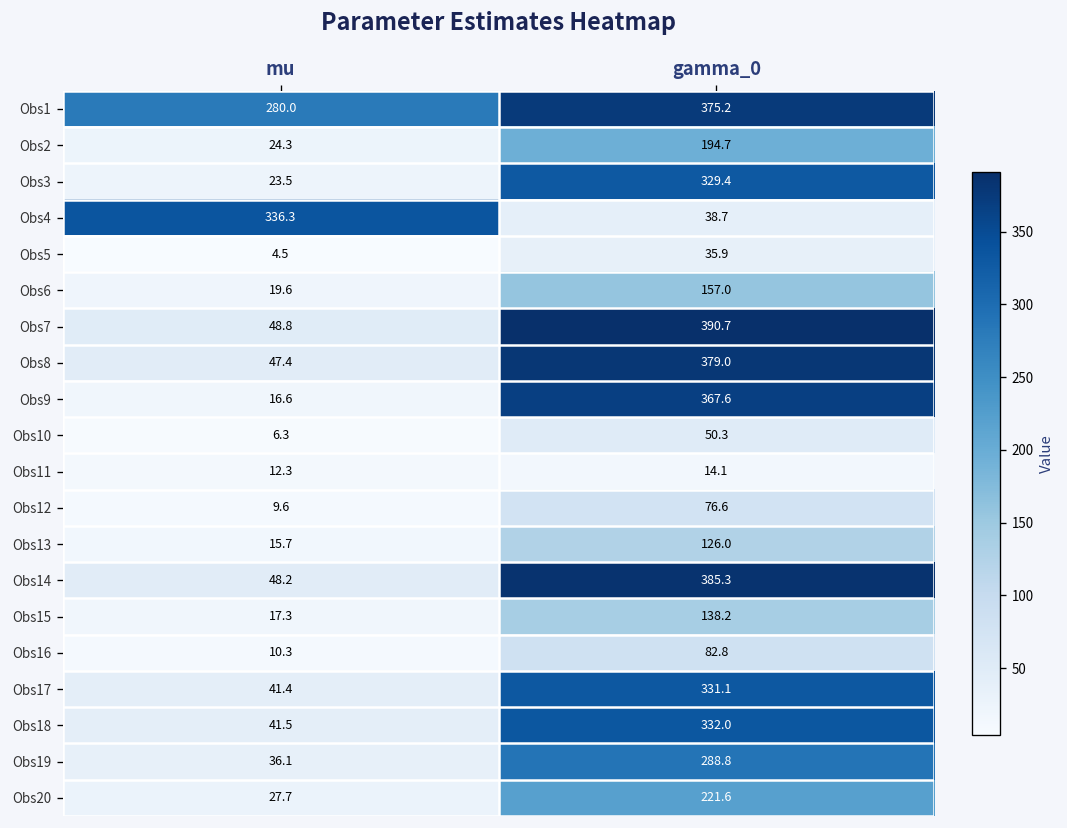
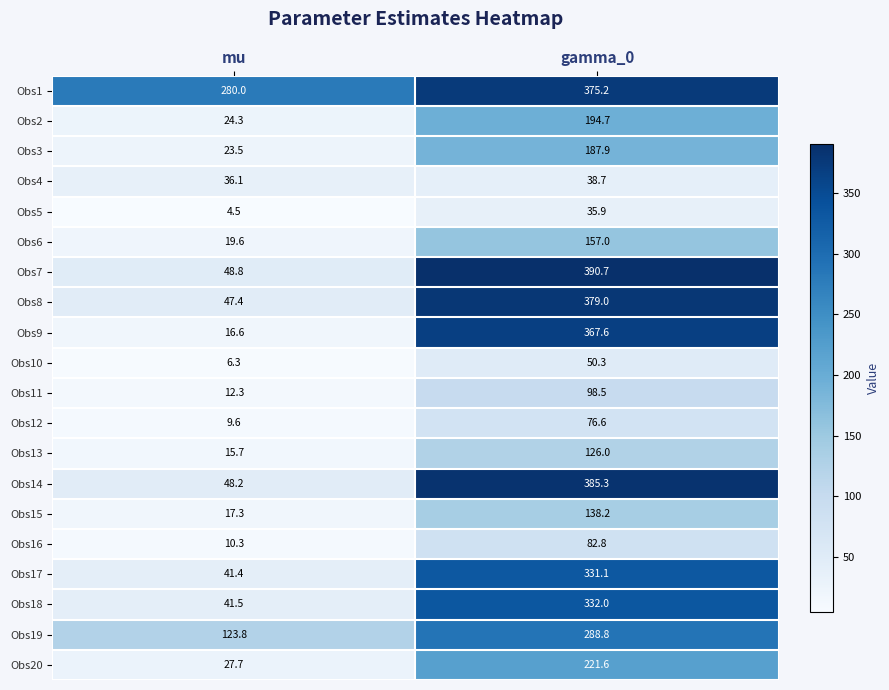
  {
    "Obs1": {
      "mu": 280.0,
      "gamma_0": 375.2
    },
    "Obs2": {
      "mu": 24.3,
      "gamma_0": 194.7
    },
    "Obs3": {
      "mu": 23.5,
-     "gamma_0": 329.4
+     "gamma_0": 187.9
    },
    "Obs4": {
-     "mu": 336.3,
+     "mu": 36.1,
      "gamma_0": 38.7
    },
    "Obs5": {
      "mu": 4.5,
      "gamma_0": 35.9
    },
    "Obs6": {
      "mu": 19.6,
      "gamma_0": 157.0
    },
    "Obs7": {
      "mu": 48.8,
      "gamma_0": 390.7
    },
    "Obs8": {
      "mu": 47.4,
      "gamma_0": 379.0
    },
    "Obs9": {
      "mu": 16.6,
      "gamma_0": 367.6
    },
    "Obs10": {
      "mu": 6.3,
      "gamma_0": 50.3
    },
    "Obs11": {
      "mu": 12.3,
-     "gamma_0": 14.1
+     "gamma_0": 98.5
    },
    "Obs12": {
      "mu": 9.6,
      "gamma_0": 76.6
    },
    "Obs13": {
      "mu": 15.7,
      "gamma_0": 126.0
    },
    "Obs14": {
      "mu": 48.2,
      "gamma_0": 385.3
    },
    "Obs15": {
      "mu": 17.3,
      "gamma_0": 138.2
    },
    "Obs16": {
      "mu": 10.3,
      "gamma_0": 82.8
    },
    "Obs17": {
      "mu": 41.4,
      "gamma_0": 331.1
    },
    "Obs18": {
      "mu": 41.5,
      "gamma_0": 332.0
    },
    "Obs19": {
-     "mu": 36.1,
+     "mu": 123.8,
      "gamma_0": 288.8
    },
    "Obs20": {
      "mu": 27.7,
      "gamma_0": 221.6
    }
  }
